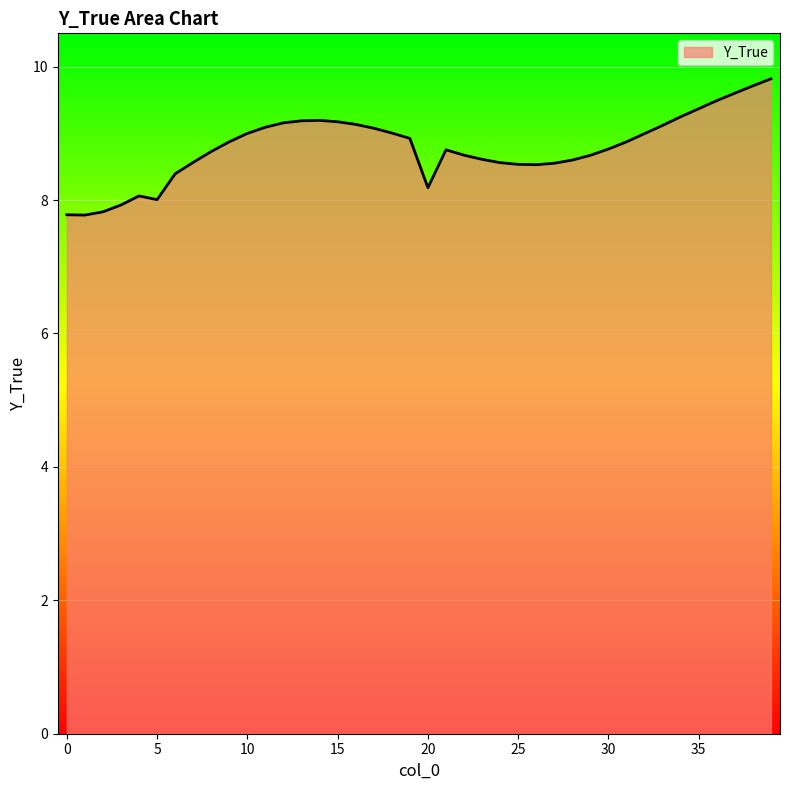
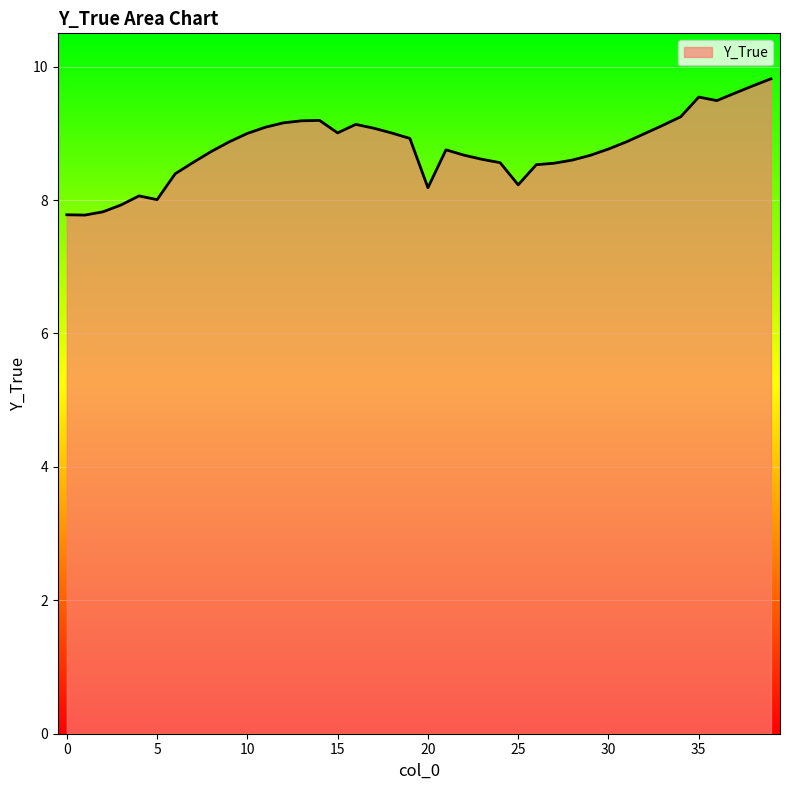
  {
    "0": 7.8,
    "5": 8.0,
    "10": 9.0,
-   "15": 9.2,
+   "15": 9.0,
    "20": 8.2,
-   "25": 8.5,
+   "25": 8.2,
    "30": 8.8,
-   "35": 9.4
+   "35": 9.5
  }
